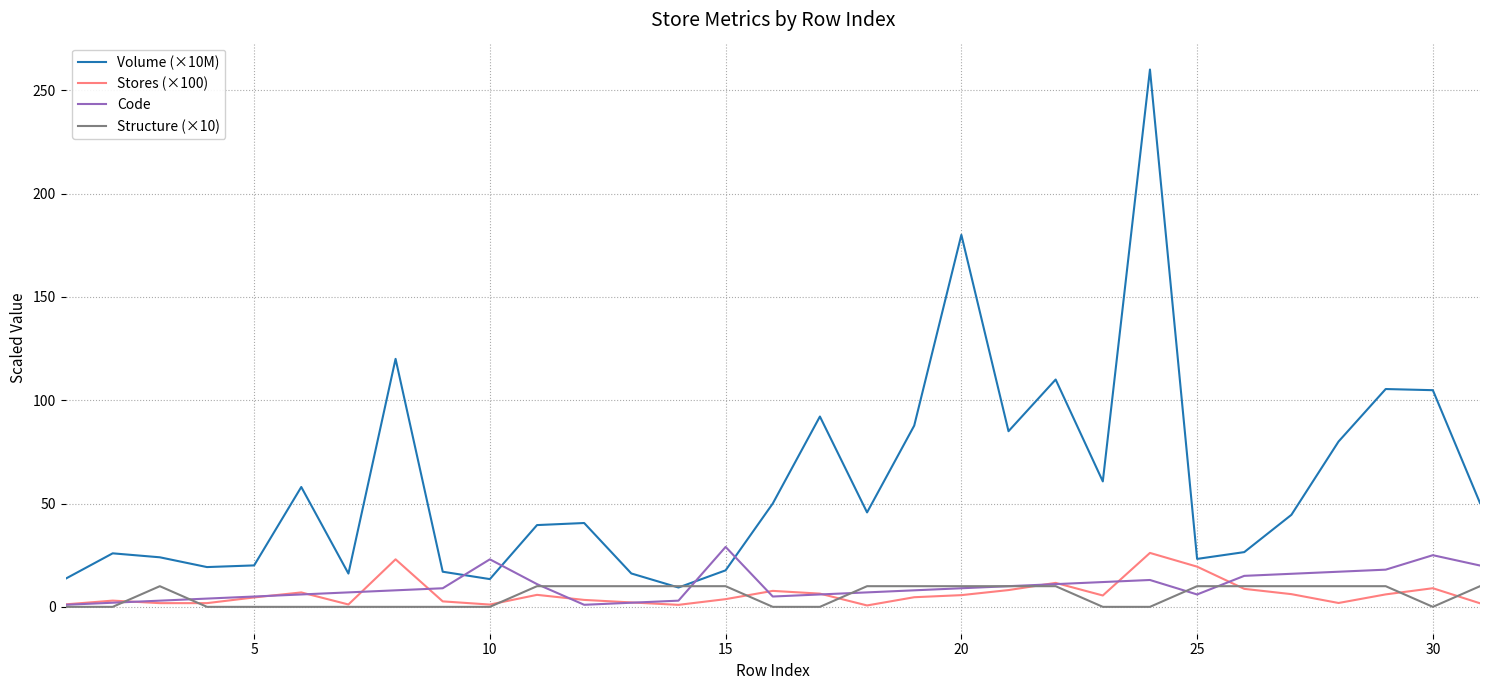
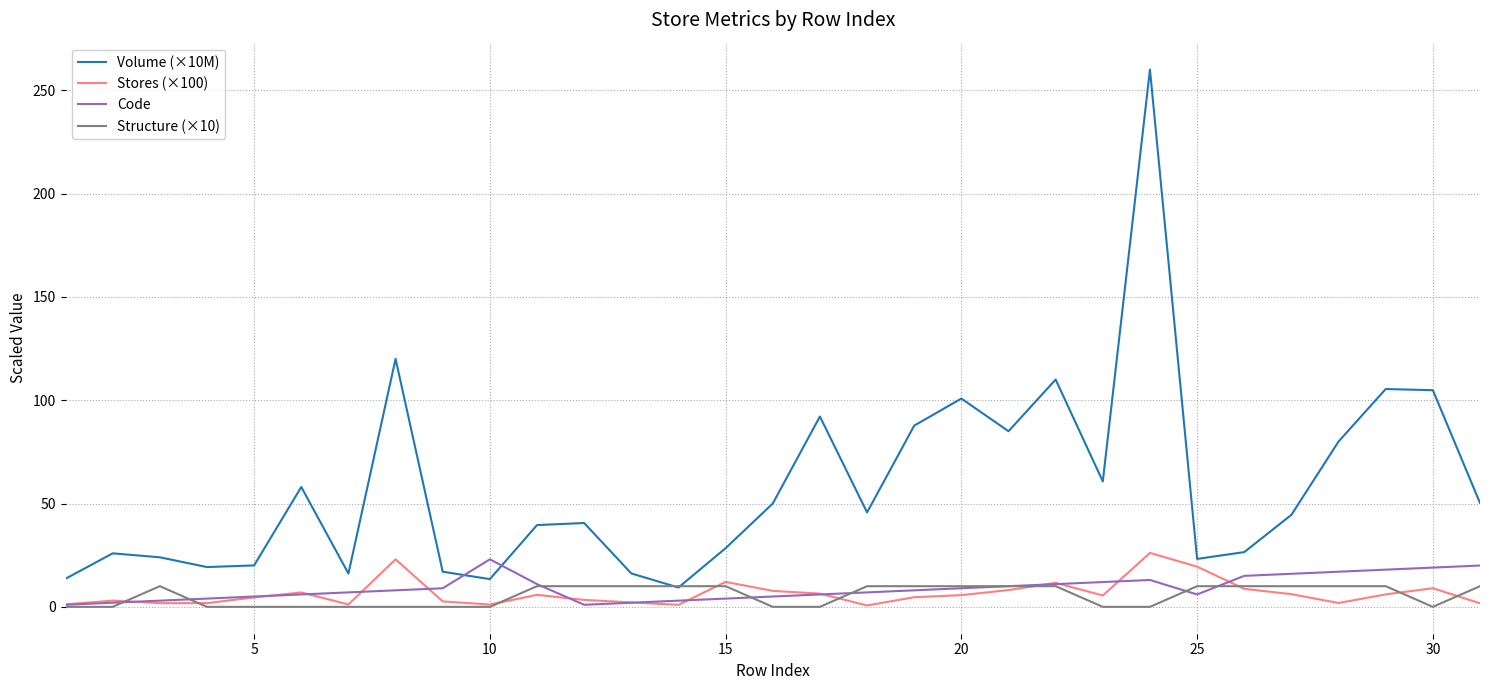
  {
    "Volume (×10M)": {
      "5": 20,
      "10": 13,
-     "15": 18,
-     "20": 180,
+     "15": 28,
+     "20": 101,
      "25": 23,
      "30": 105
    },
    "Stores (×100)": {
-     "15": 4,
+     "15": 12,
      "20": 6,
      "25": 19,
      "30": 9
    },
    "Code": {
      "10": 23,
-     "15": 29,
+     "15": 4,
      "25": 6,
-     "30": 25
+     "30": 19
    },
    "Structure (×10)": {
      "5": 0,
      "15": 10,
      "25": 10,
      "30": 0
    }
  }
